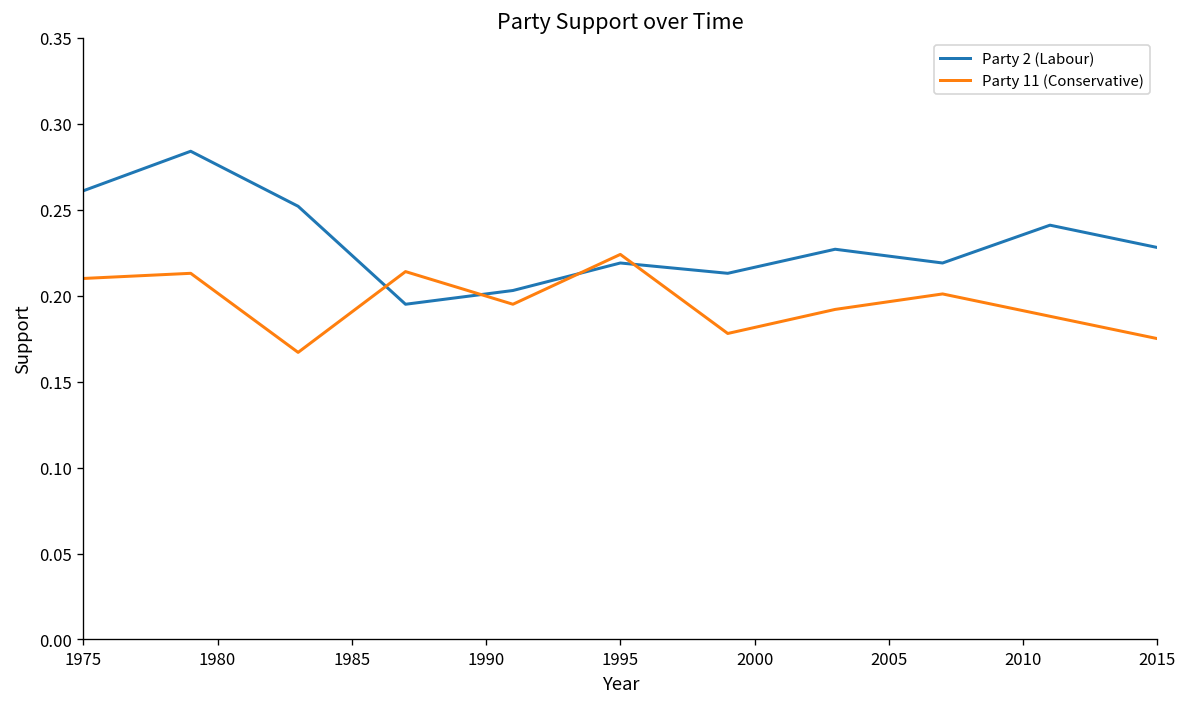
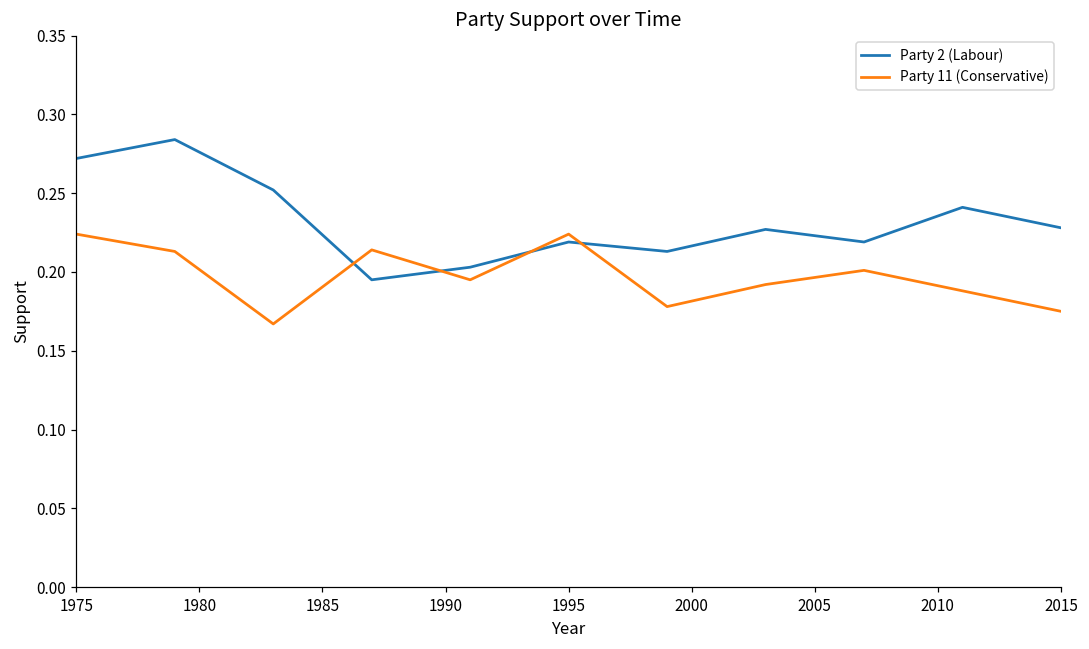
  {
    "Party 2 (Labour)": {
-     "1975": 0.261,
+     "1975": 0.272,
      "1995": 0.219,
      "2015": 0.228
    },
    "Party 11 (Conservative)": {
-     "1975": 0.210,
+     "1975": 0.224,
      "1995": 0.224,
      "2015": 0.175
    }
  }
